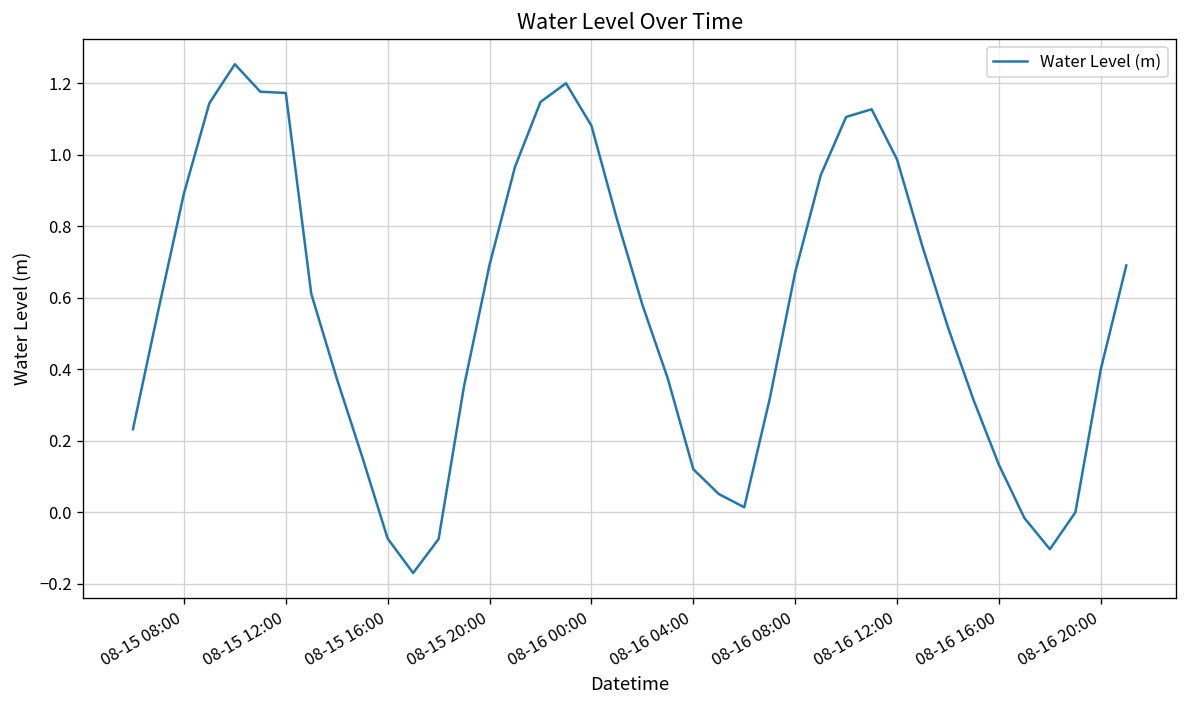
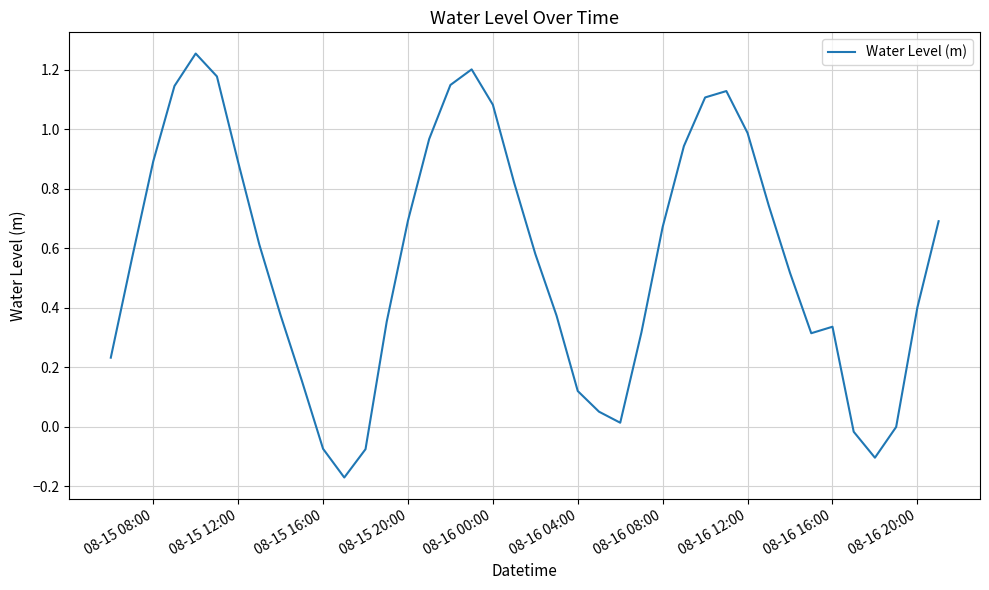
  {
    "08-15 08:00": 0.89,
-   "08-15 12:00": 1.17,
+   "08-15 12:00": 0.89,
    "08-15 16:00": -0.07,
    "08-15 20:00": 0.69,
    "08-16 00:00": 1.08,
    "08-16 04:00": 0.12,
    "08-16 08:00": 0.67,
    "08-16 12:00": 0.99,
-   "08-16 16:00": 0.13,
+   "08-16 16:00": 0.34,
    "08-16 20:00": 0.40
  }
